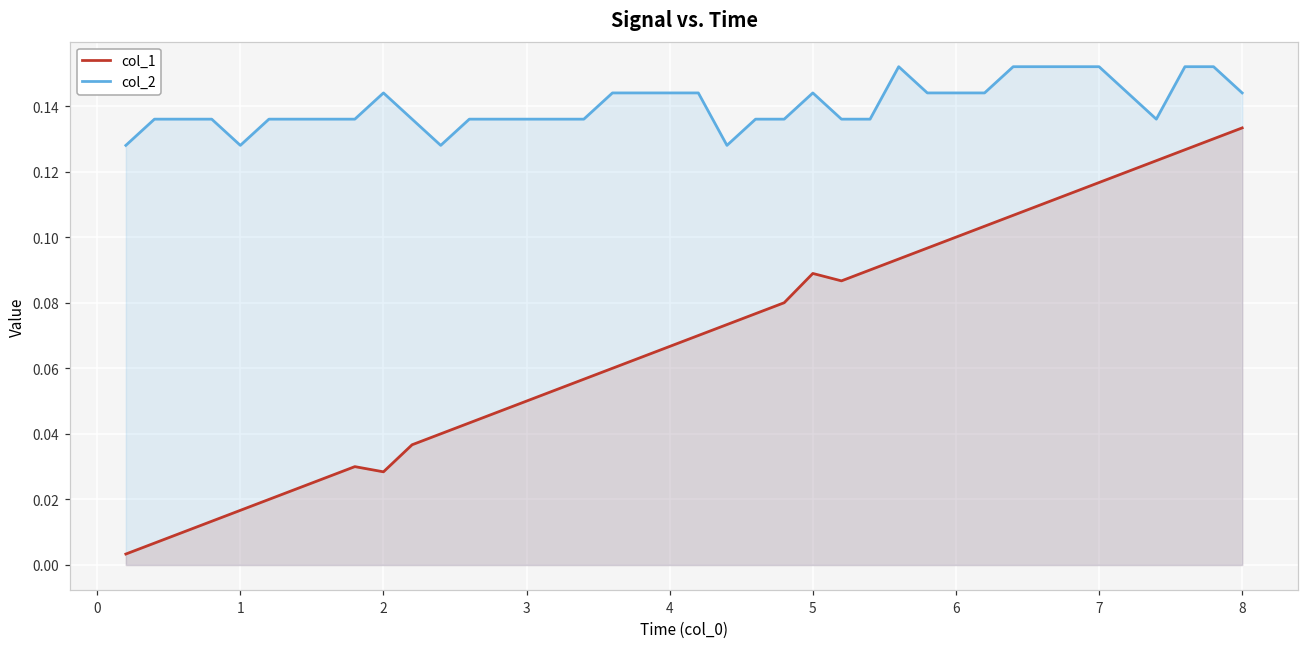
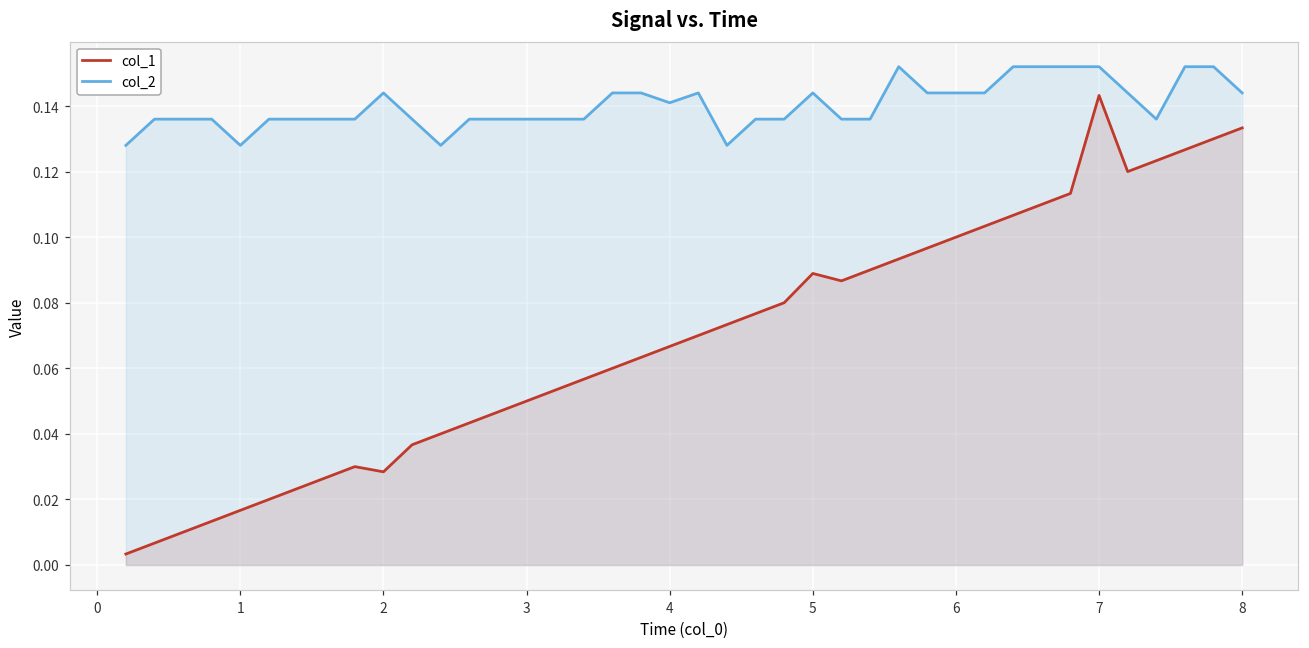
  {
    "col_1": {
      "1": 0.017,
      "2": 0.028,
      "3": 0.050,
      "4": 0.067,
      "5": 0.089,
      "6": 0.100,
-     "7": 0.117,
+     "7": 0.143,
      "8": 0.133
    },
    "col_2": {
      "1": 0.128,
      "2": 0.144,
      "3": 0.136,
-     "4": 0.144,
+     "4": 0.141,
      "5": 0.144,
      "6": 0.144,
      "7": 0.152,
      "8": 0.144
    }
  }
